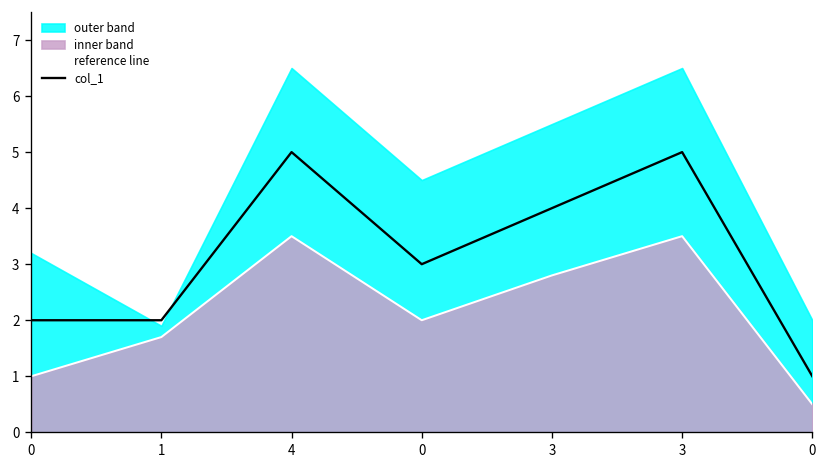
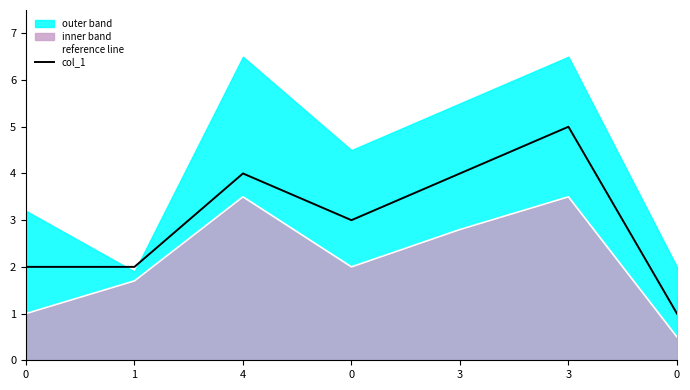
  {
    "inner band": {
      "1": 1.7,
      "4": 3.5
    },
    "col_1": {
      "1": 2,
-     "4": 5
+     "4": 4
    }
  }
